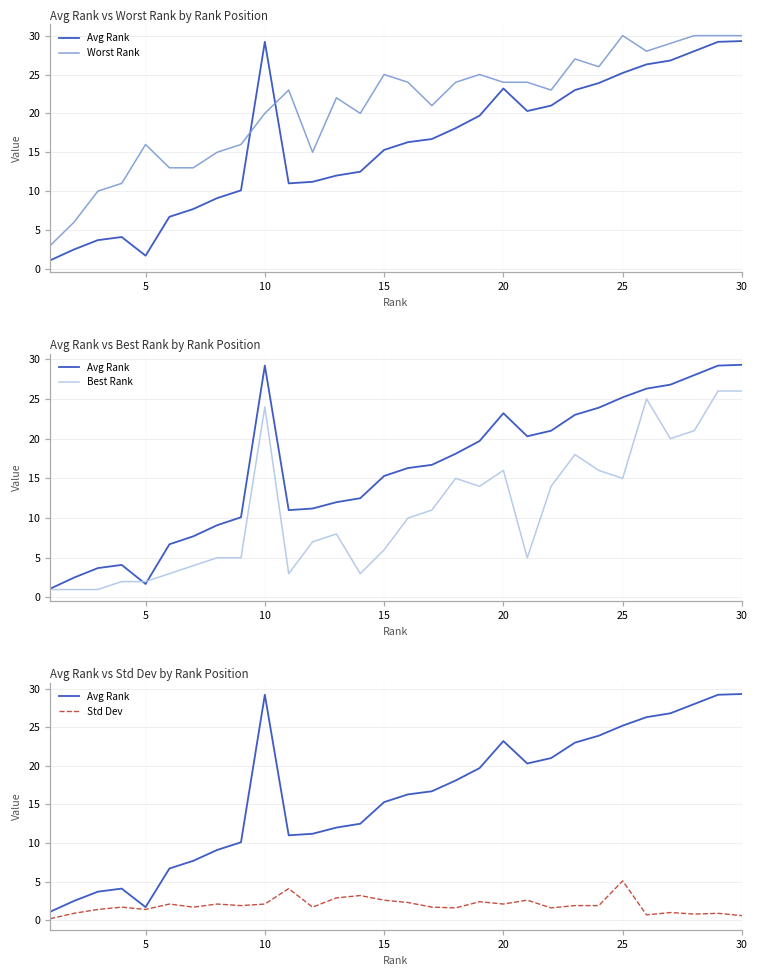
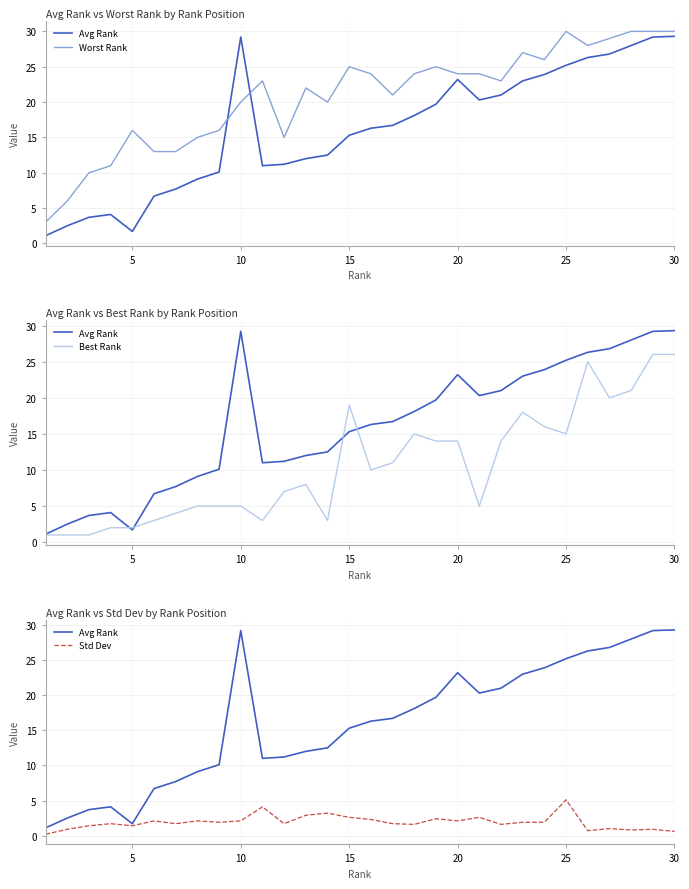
  {
    "Avg Rank vs Worst Rank by Rank Position": {
      "Avg Rank": {
        "5": 2,
        "10": 29,
        "15": 15,
        "20": 23,
        "25": 25,
        "30": 29
      },
      "Worst Rank": {
        "5": 16,
        "10": 20,
        "15": 25,
        "20": 24,
        "25": 30,
        "30": 30
      }
    },
    "Avg Rank vs Best Rank by Rank Position": {
      "Avg Rank": {
        "10": 29,
        "15": 15,
        "20": 23,
        "25": 25,
        "30": 29
      },
      "Best Rank": {
-       "10": 24,
-       "15": 6,
-       "20": 16,
+       "10": 5,
+       "15": 19,
+       "20": 14,
        "25": 15,
        "30": 26
      }
    },
    "Avg Rank vs Std Dev by Rank Position": {
      "Avg Rank": {
        "10": 29,
        "15": 15,
        "20": 23,
        "25": 25,
        "30": 29
      },
      "Std Dev": {
        "10": 2,
        "15": 3,
        "20": 2,
        "25": 5,
        "30": 1
      }
    }
  }
